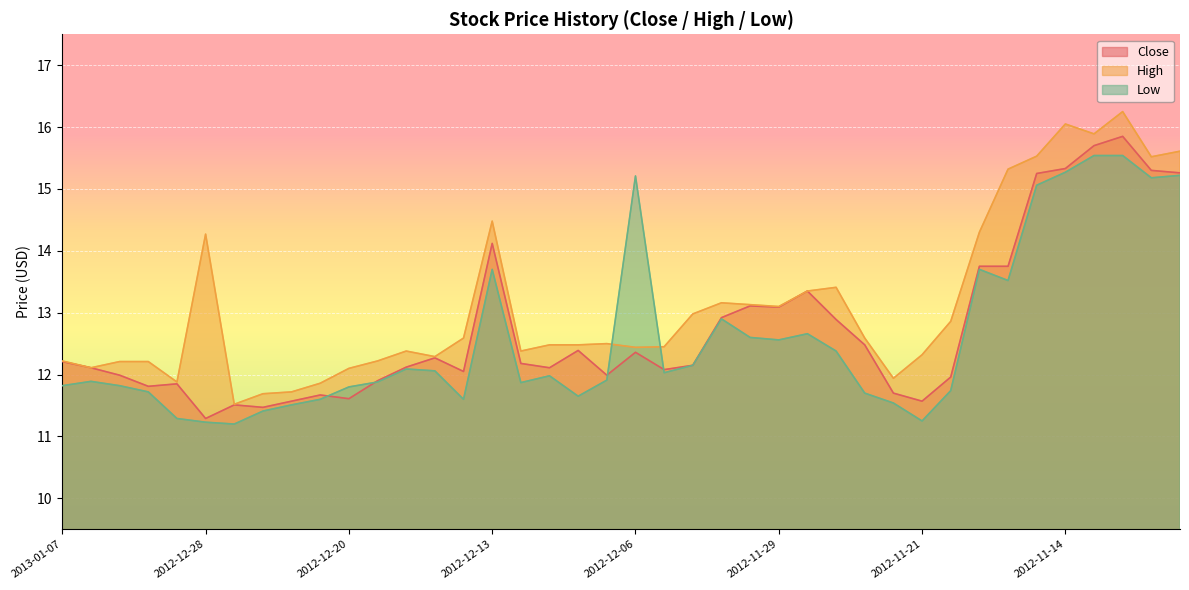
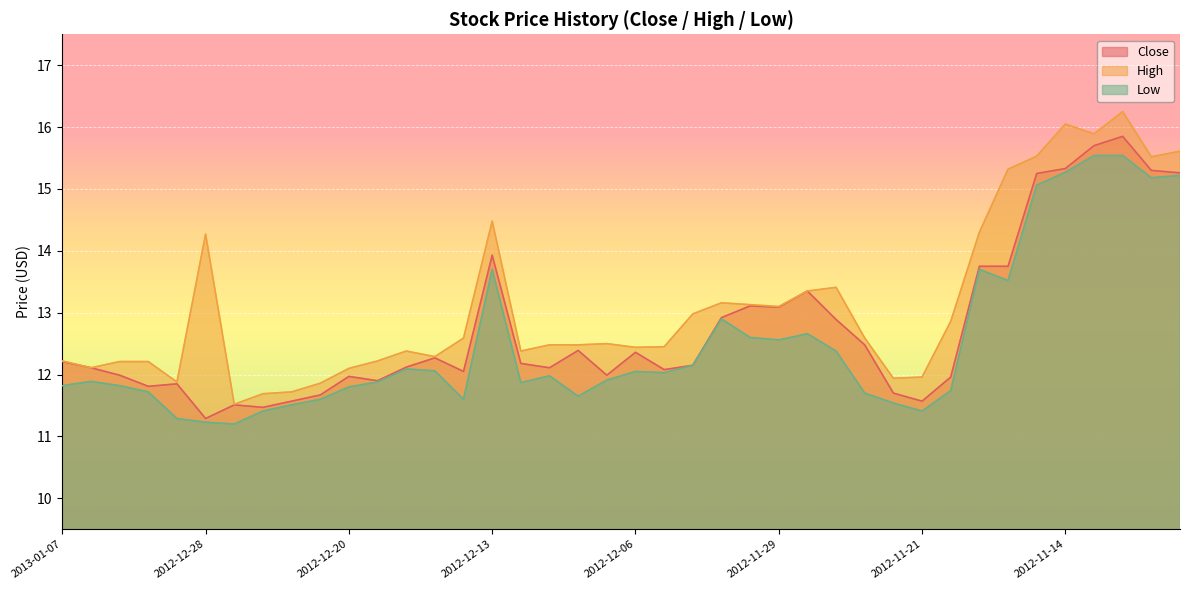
  {
    "Close": {
      "2012-12-28": 11.3,
-     "2012-12-20": 11.6,
-     "2012-12-13": 14.1,
+     "2012-12-20": 12.0,
+     "2012-12-13": 13.9,
      "2012-12-06": 12.4,
      "2012-11-21": 11.6,
      "2012-11-14": 15.3
    },
    "High": {
      "2012-12-28": 14.3,
      "2012-12-20": 12.1,
      "2012-12-13": 14.5,
      "2012-12-06": 12.4,
-     "2012-11-21": 12.3,
+     "2012-11-21": 12.0,
      "2012-11-14": 16.1
    },
    "Low": {
      "2013-01-07": 11.8,
      "2012-12-28": 11.2,
      "2012-12-20": 11.8,
      "2012-12-13": 13.7,
-     "2012-12-06": 15.2,
+     "2012-12-06": 12.1,
      "2012-11-29": 12.6,
-     "2012-11-21": 11.3,
+     "2012-11-21": 11.4,
      "2012-11-14": 15.3
    }
  }
